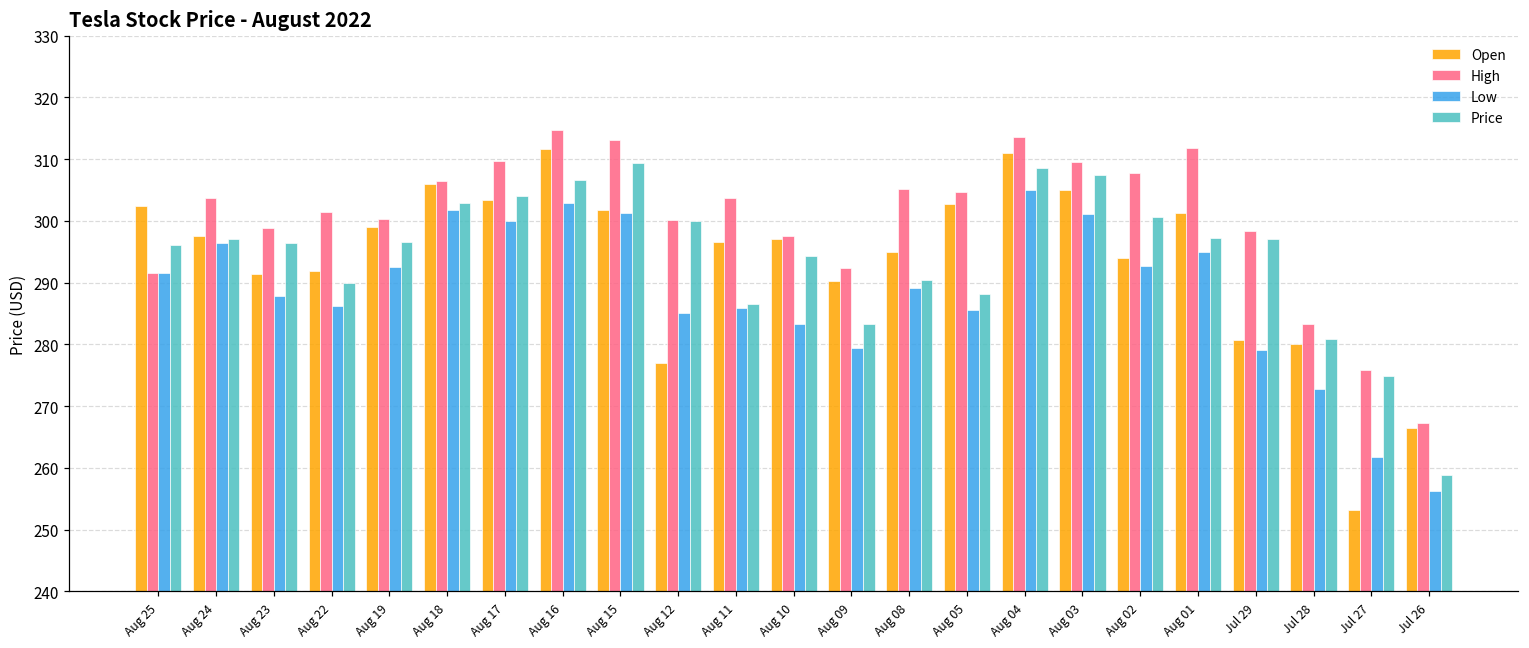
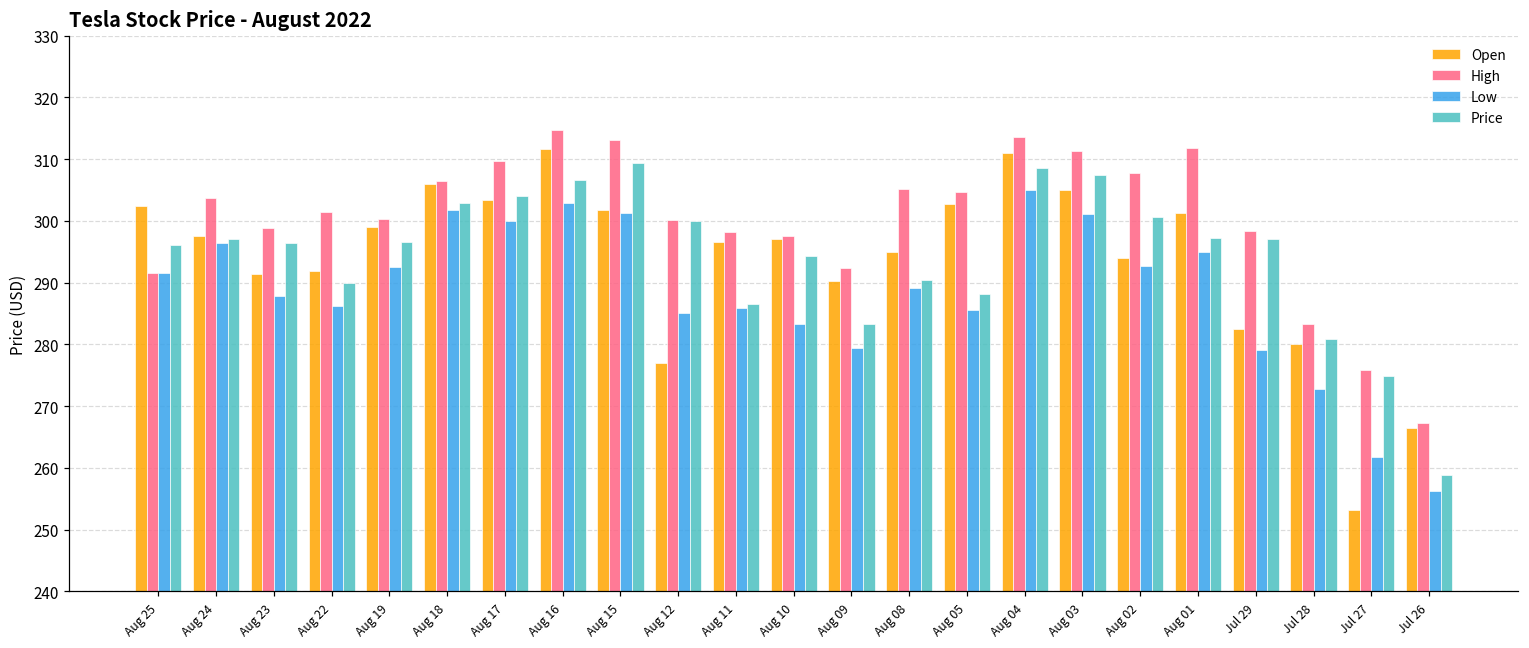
  {
    "Open": {
      "Aug 25": 302,
      "Aug 24": 298,
      "Aug 23": 291,
      "Aug 22": 292,
      "Aug 19": 299,
      "Aug 18": 306,
      "Aug 17": 303,
      "Aug 16": 312,
      "Aug 15": 302,
      "Aug 12": 277,
      "Aug 11": 297,
      "Aug 10": 297,
      "Aug 09": 290,
      "Aug 08": 295,
      "Aug 05": 303,
      "Aug 04": 311,
      "Aug 03": 305,
      "Aug 02": 294,
      "Aug 01": 301,
-     "Jul 29": 281,
+     "Jul 29": 283,
      "Jul 28": 280,
      "Jul 27": 253,
      "Jul 26": 267
    },
    "High": {
      "Aug 25": 292,
      "Aug 24": 304,
      "Aug 23": 299,
      "Aug 22": 301,
      "Aug 19": 300,
      "Aug 18": 307,
      "Aug 17": 310,
      "Aug 16": 315,
      "Aug 15": 313,
      "Aug 12": 300,
-     "Aug 11": 304,
+     "Aug 11": 298,
      "Aug 10": 298,
      "Aug 09": 292,
      "Aug 08": 305,
      "Aug 05": 305,
      "Aug 04": 314,
-     "Aug 03": 310,
+     "Aug 03": 311,
      "Aug 02": 308,
      "Aug 01": 312,
      "Jul 29": 298,
      "Jul 28": 283,
      "Jul 27": 276,
      "Jul 26": 267
    }
  }
